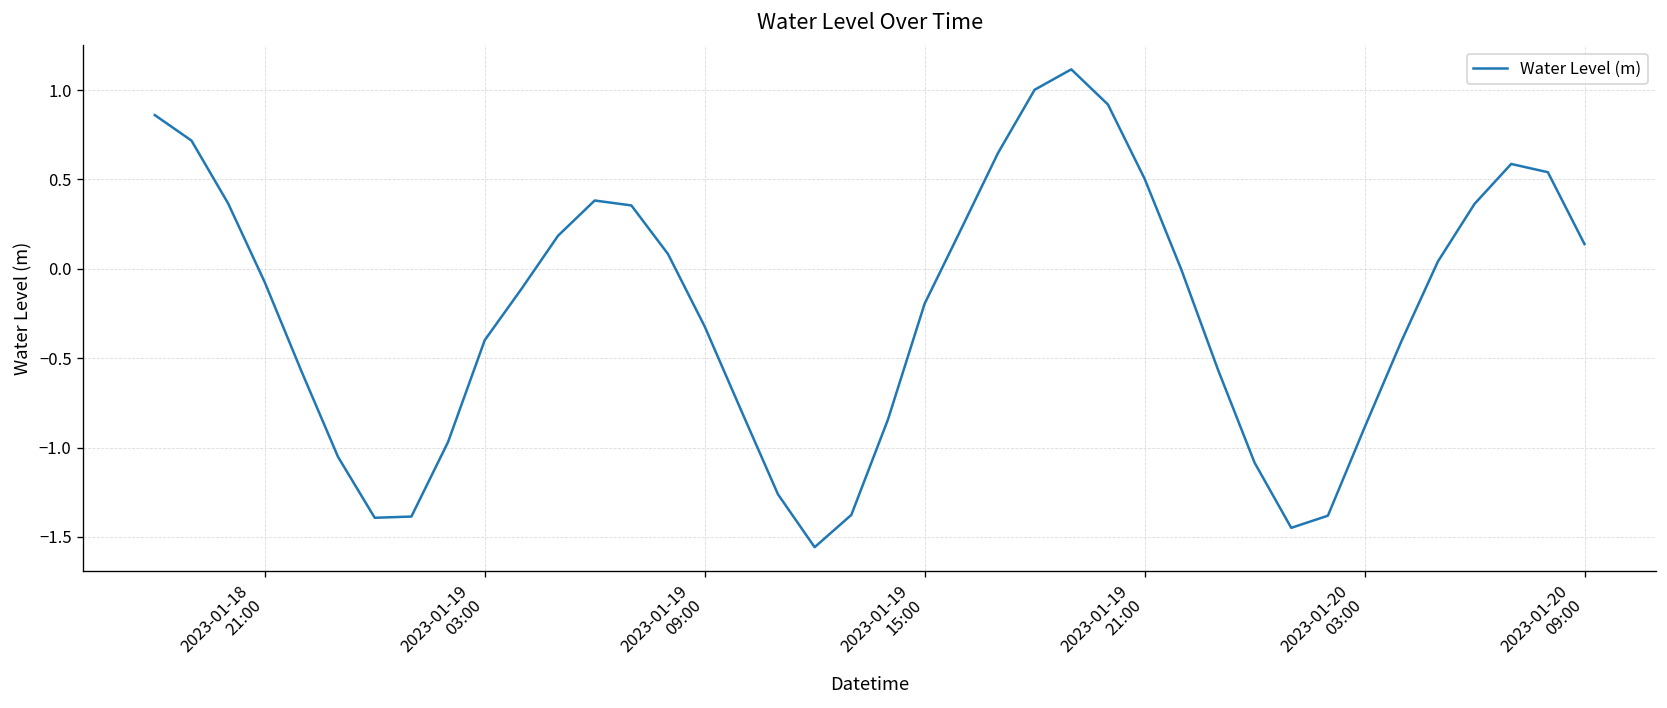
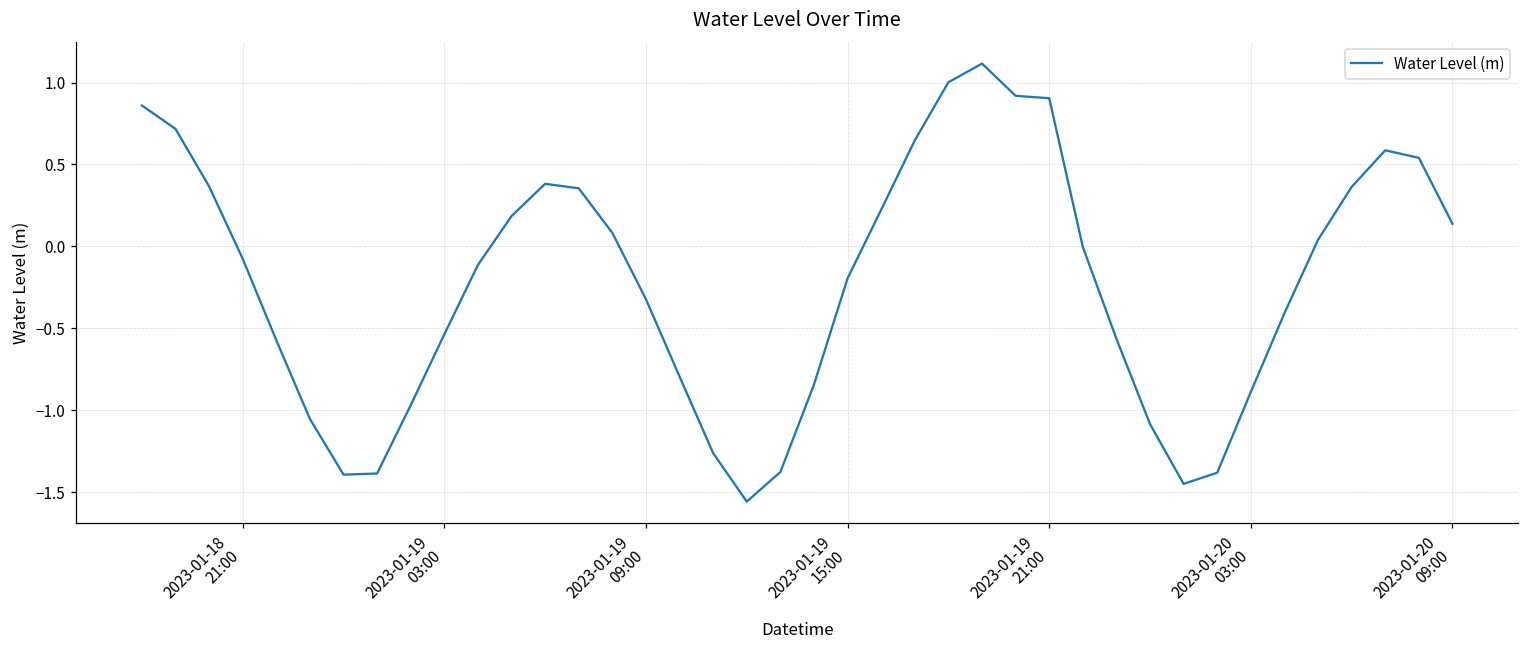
  {
    "2023-01-18 21:00": -0.08,
-   "2023-01-19 03:00": -0.40,
+   "2023-01-19 03:00": -0.54,
    "2023-01-19 09:00": -0.32,
    "2023-01-19 15:00": -0.20,
-   "2023-01-19 21:00": 0.50,
+   "2023-01-19 21:00": 0.90,
    "2023-01-20 03:00": -0.89,
    "2023-01-20 09:00": 0.14
  }
